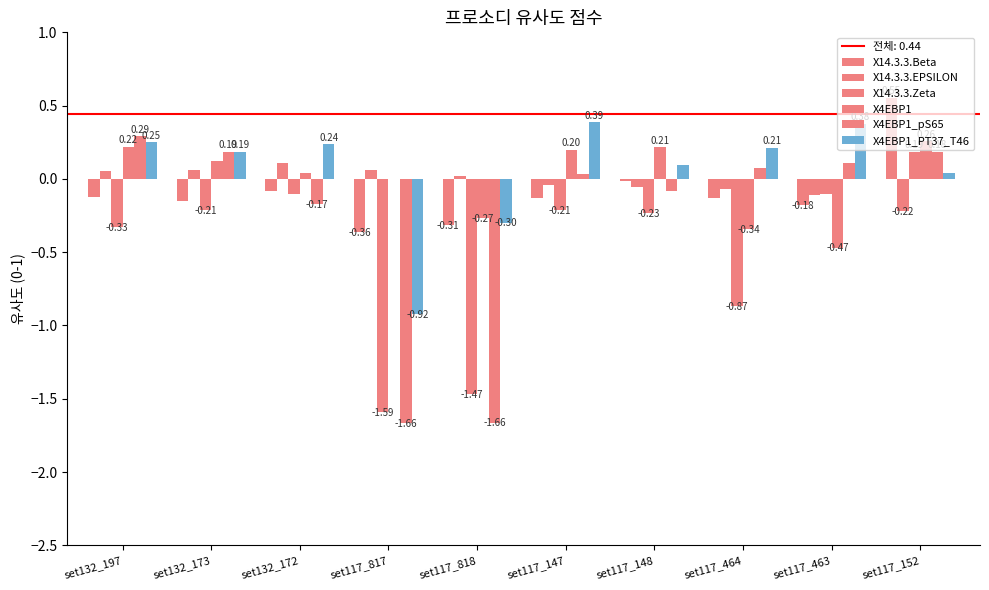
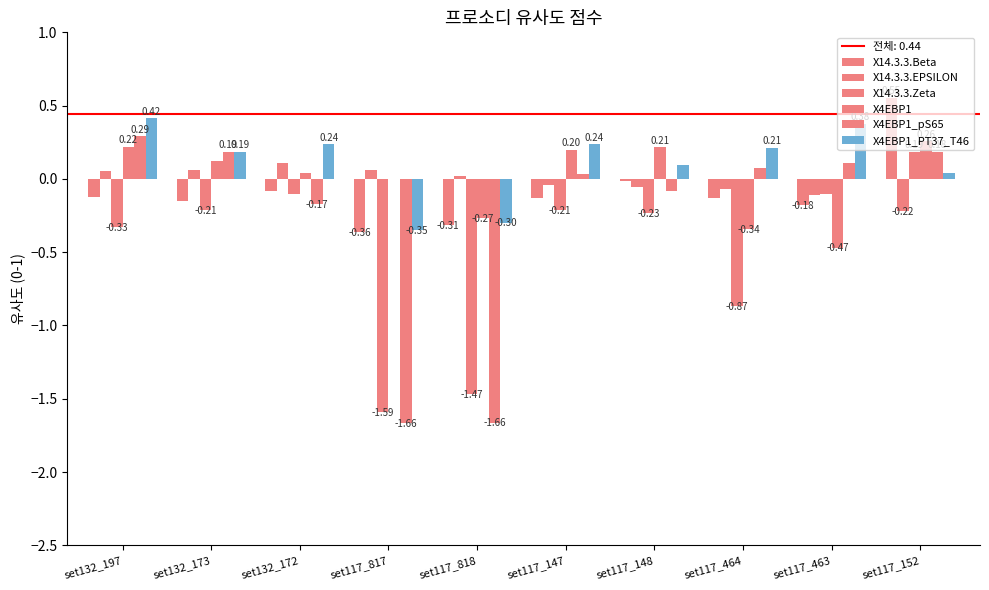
  {
    "X4EBP1_PT37_T46": {
-     "set132_197": 0.25,
+     "set132_197": 0.42,
      "set132_172": 0.24,
-     "set117_817": -0.92,
+     "set117_817": -0.35,
      "set117_818": -0.30,
-     "set117_147": 0.39,
+     "set117_147": 0.24,
      "set117_464": 0.21
    }
  }
